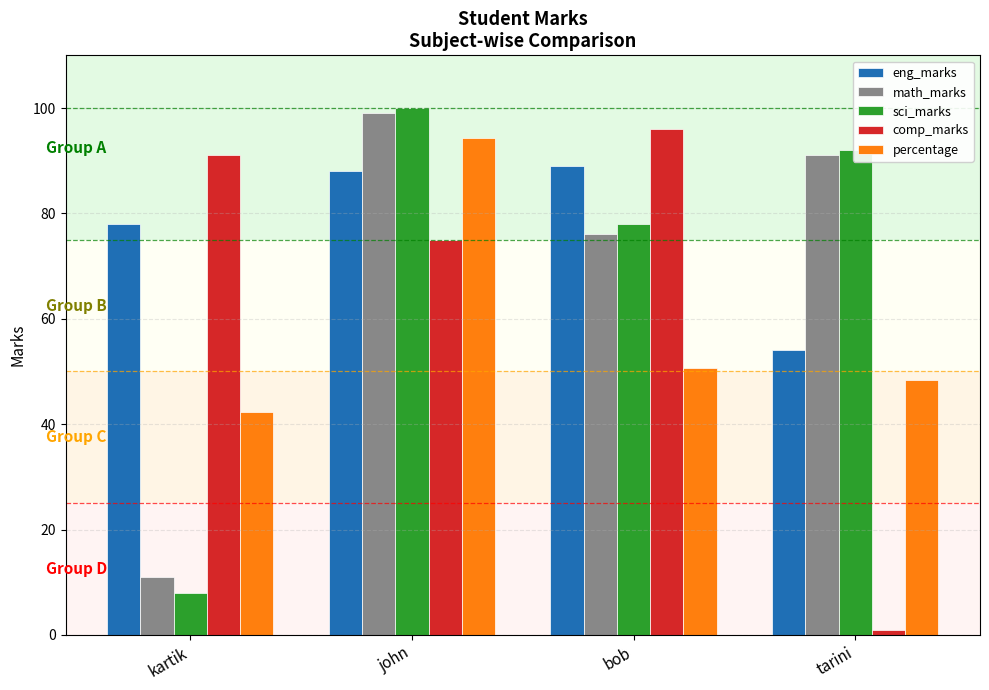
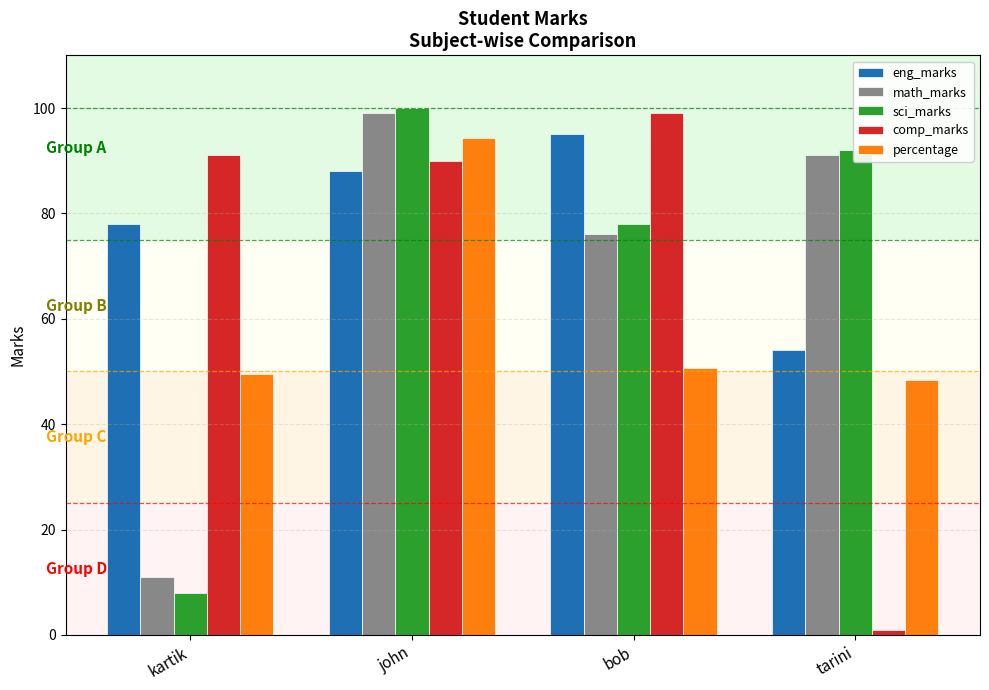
  {
    "eng_marks": {
      "kartik": 78,
      "john": 88,
-     "bob": 89,
+     "bob": 95,
      "tarini": 54
    },
    "math_marks": {
      "kartik": 11,
      "john": 99,
      "bob": 76,
      "tarini": 91
    },
    "sci_marks": {
      "kartik": 8,
      "john": 100,
      "bob": 78
    },
    "comp_marks": {
      "kartik": 91,
-     "john": 75,
-     "bob": 96,
+     "john": 90,
+     "bob": 99,
      "tarini": 1
    },
    "percentage": {
-     "kartik": 42,
+     "kartik": 50,
      "john": 94,
      "bob": 51,
      "tarini": 48
    }
  }
